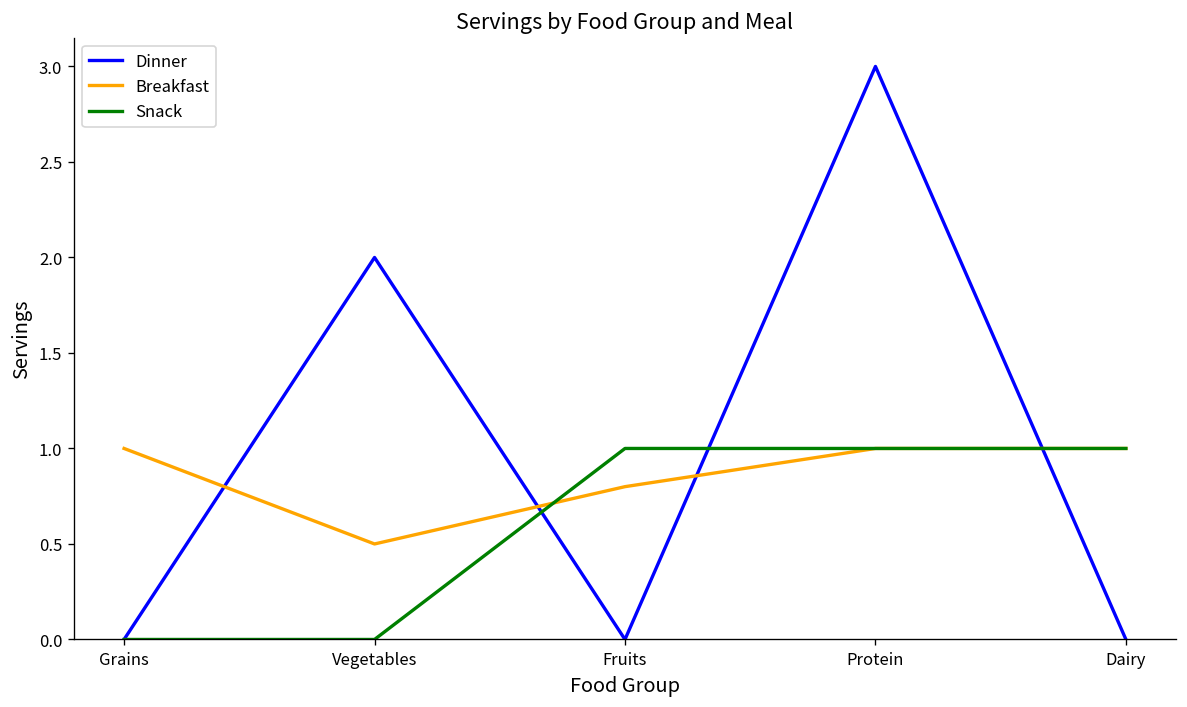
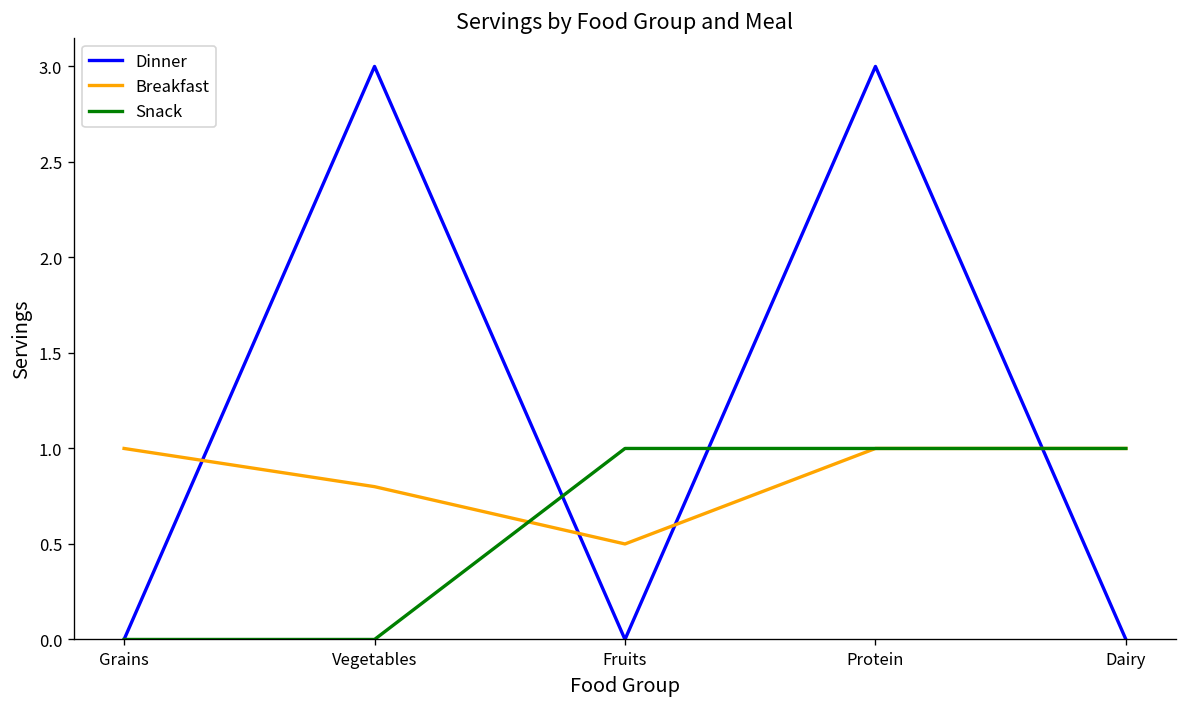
  {
    "Dinner": {
-     "Vegetables": 2,
+     "Vegetables": 3,
      "Fruits": 0,
      "Protein": 3,
      "Dairy": 0
    },
    "Breakfast": {
      "Grains": 1.0,
-     "Vegetables": 0.5,
-     "Fruits": 0.8
+     "Vegetables": 0.8,
+     "Fruits": 0.5
    },
    "Snack": {
      "Vegetables": 0.0,
      "Fruits": 1.0
    }
  }
